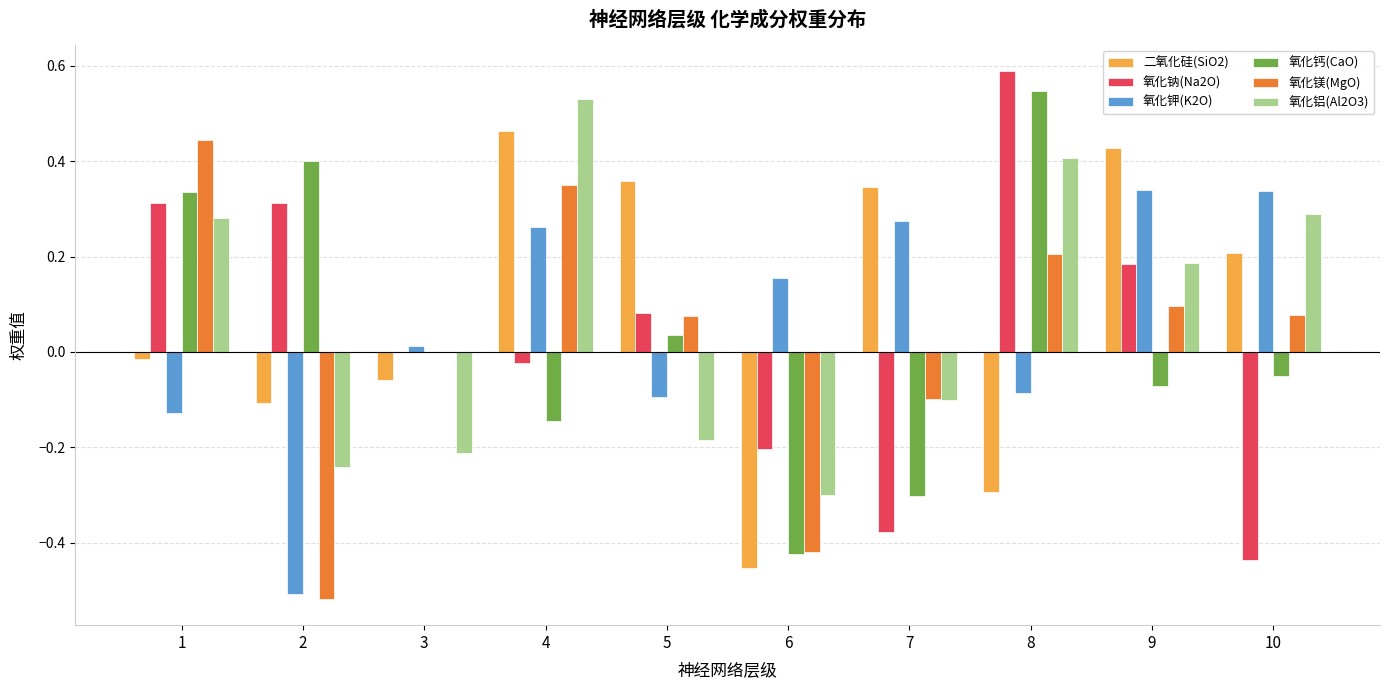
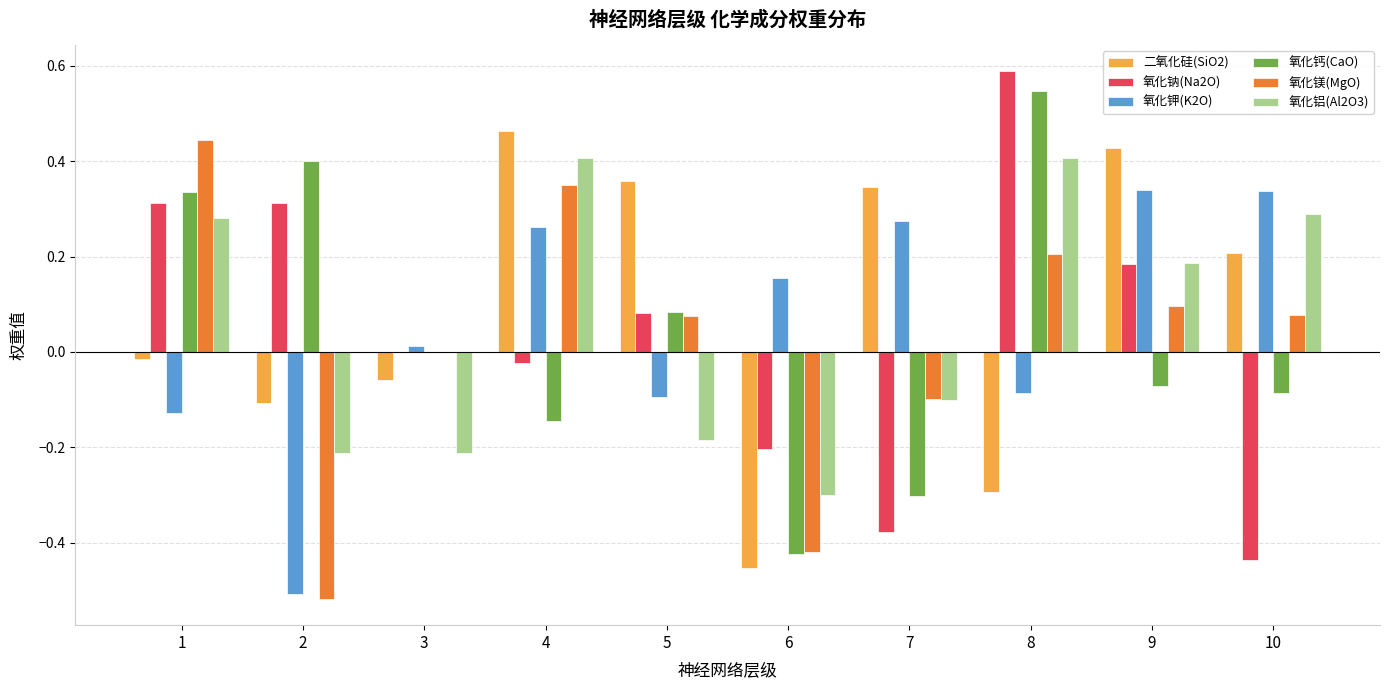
  {
    "氧化钠(Na2O)": {
      "1": 0.31,
      "2": 0.31,
      "4": -0.02,
      "5": 0.08,
      "6": -0.20,
      "7": -0.38,
      "8": 0.59,
      "9": 0.18,
      "10": -0.44
    },
    "氧化钾(K2O)": {
      "1": -0.13,
      "2": -0.51,
      "3": 0.01,
      "4": 0.26,
      "5": -0.09,
      "6": 0.16,
      "7": 0.28,
      "8": -0.09,
      "9": 0.34,
      "10": 0.34
    },
    "氧化钙(CaO)": {
      "1": 0.33,
      "2": 0.40,
      "4": -0.15,
-     "5": 0.04,
+     "5": 0.08,
      "6": -0.42,
      "7": -0.30,
      "8": 0.55,
      "9": -0.07,
-     "10": -0.05
+     "10": -0.09
    },
    "氧化铝(Al2O3)": {
      "1": 0.28,
-     "2": -0.24,
+     "2": -0.21,
      "3": -0.21,
-     "4": 0.53,
+     "4": 0.41,
      "5": -0.18,
      "6": -0.30,
      "7": -0.10,
      "8": 0.41,
      "9": 0.19,
      "10": 0.29
    }
  }
